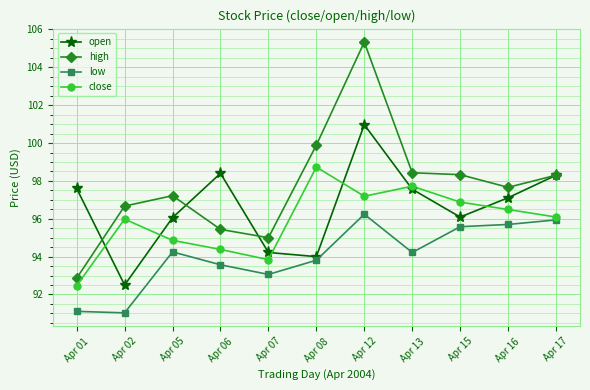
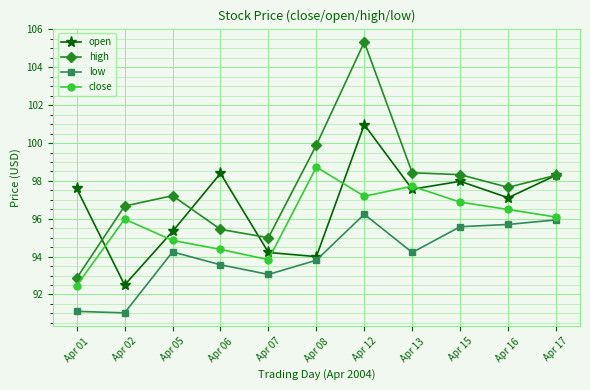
  {
    "open": {
      "Apr 01": 97.6,
      "Apr 02": 92.5,
-     "Apr 05": 96.1,
+     "Apr 05": 95.3,
      "Apr 06": 98.4,
      "Apr 07": 94.2,
      "Apr 08": 94.0,
      "Apr 12": 101.0,
      "Apr 13": 97.6,
-     "Apr 15": 96.1,
+     "Apr 15": 98.0,
      "Apr 16": 97.1
    },
    "close": {
      "Apr 01": 92.5,
      "Apr 02": 96.0,
      "Apr 05": 94.9,
      "Apr 06": 94.4,
      "Apr 07": 93.8,
      "Apr 08": 98.7,
      "Apr 12": 97.2,
      "Apr 13": 97.7,
      "Apr 15": 96.9,
      "Apr 16": 96.5,
      "Apr 17": 96.1
    }
  }
